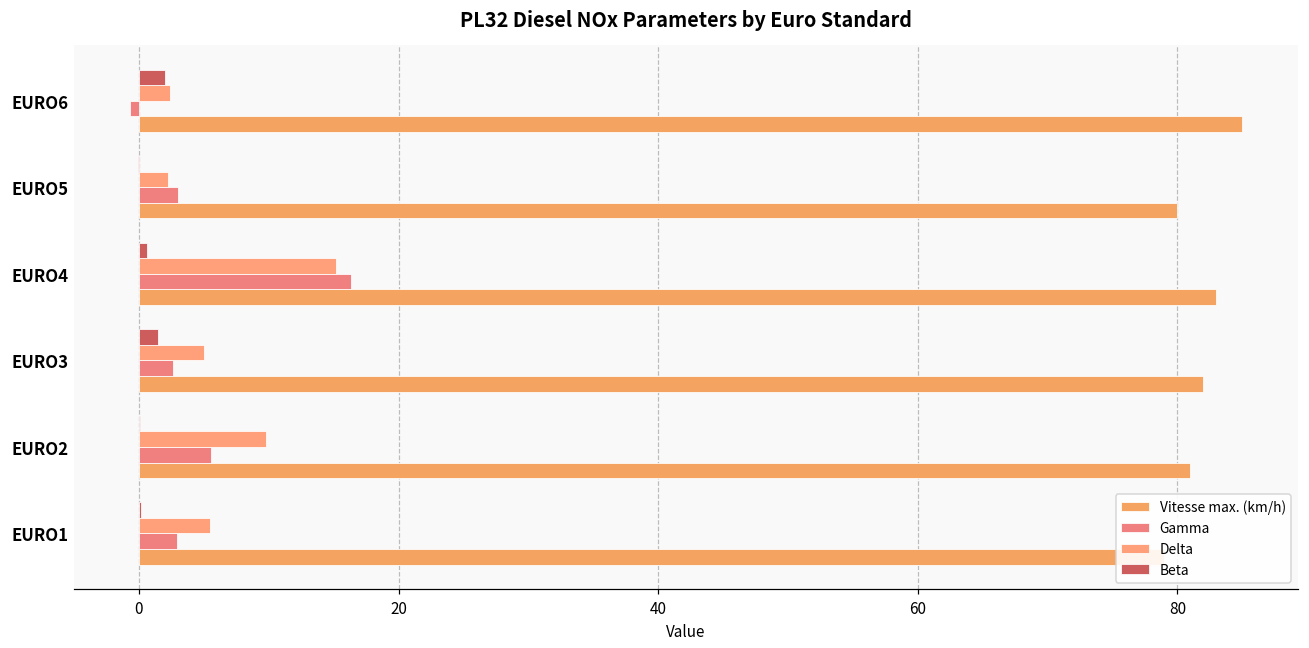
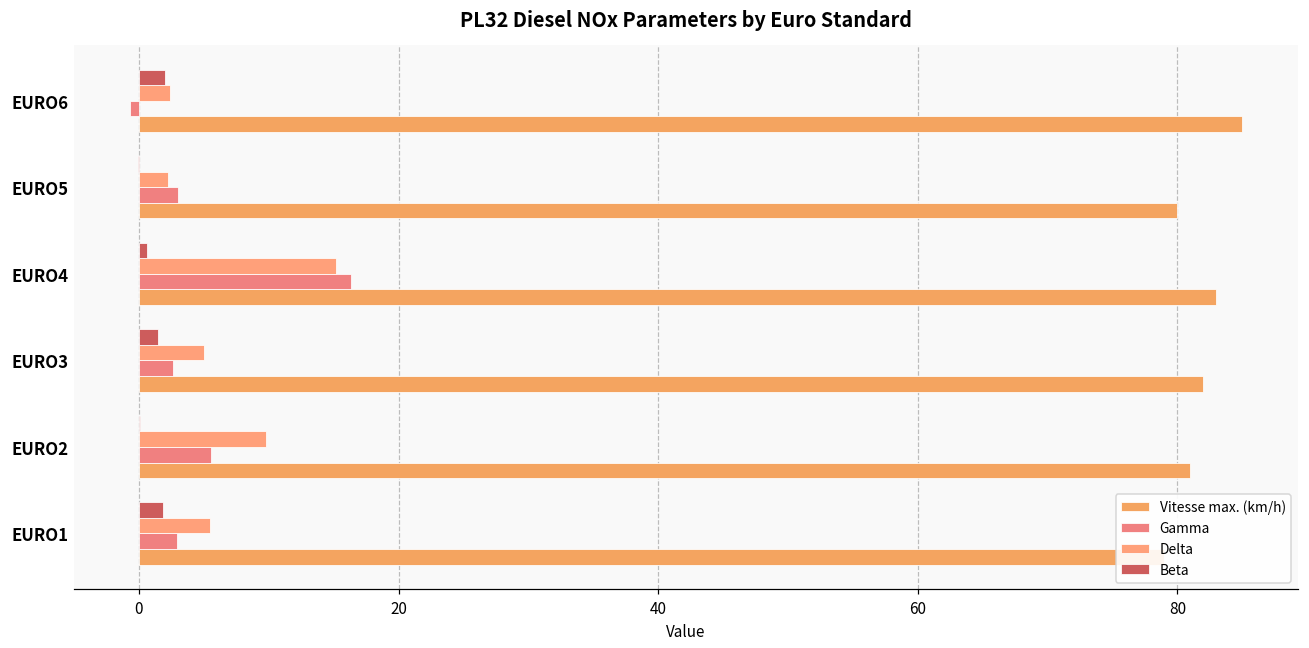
  {
    "Beta": {
      "EURO6": 2.0,
      "EURO4": 0.6,
      "EURO3": 1.5,
-     "EURO1": 0.2
+     "EURO1": 1.9
    }
  }
